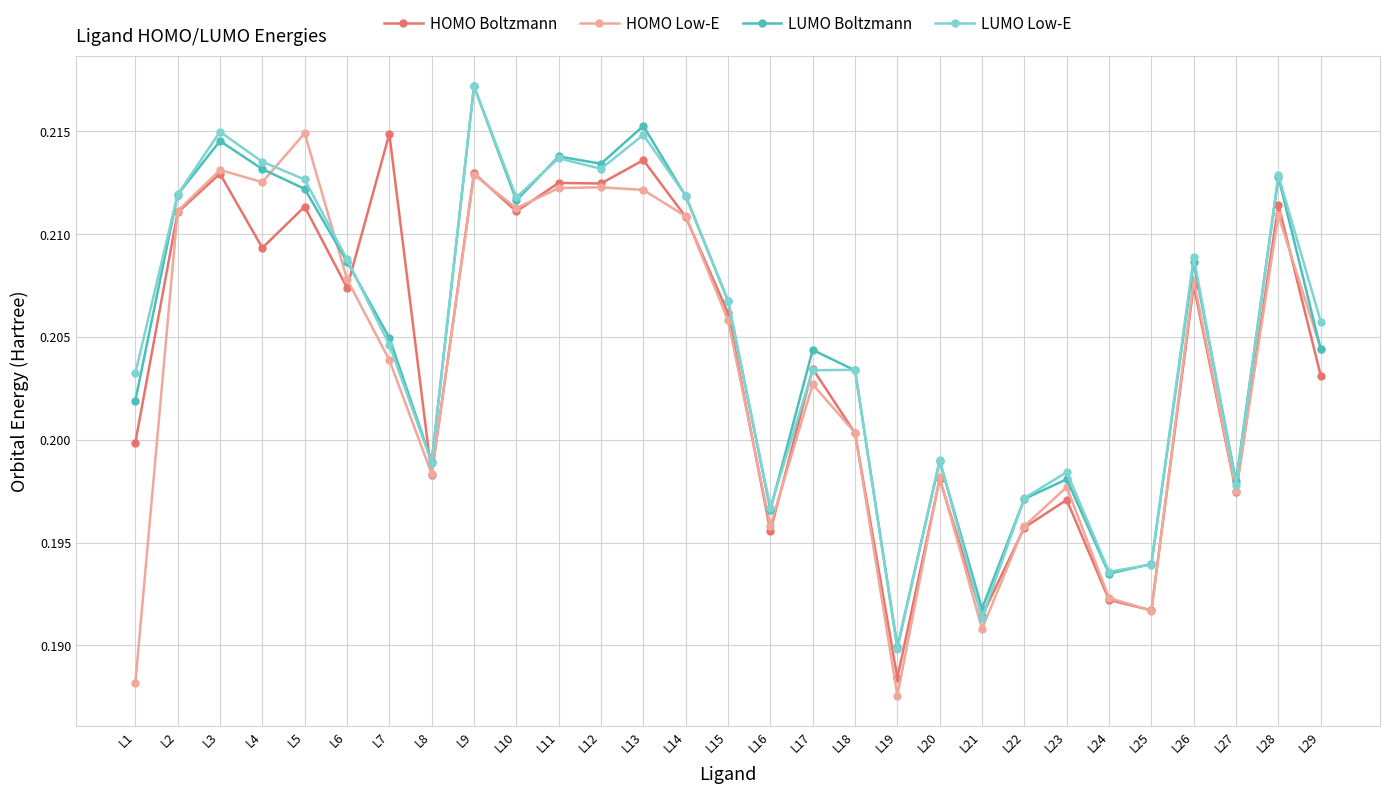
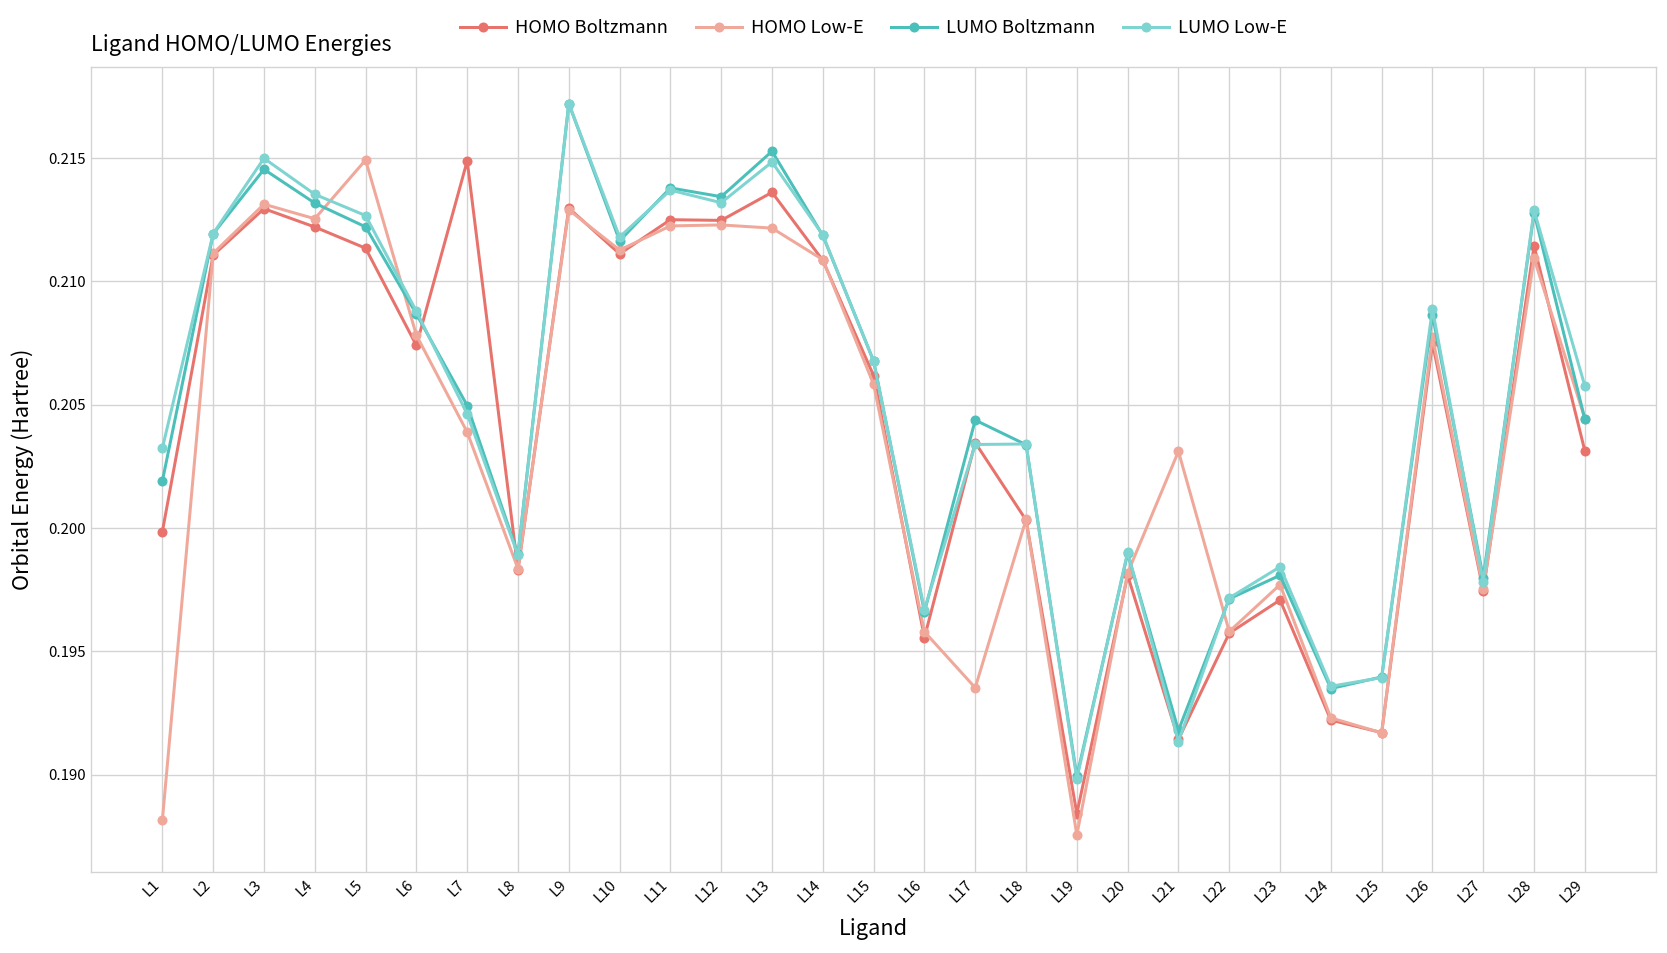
  {
    "HOMO Boltzmann": {
      "L1": 0.1998,
      "L3": 0.2129,
-     "L4": 0.2093,
+     "L4": 0.2122,
      "L5": 0.2113,
      "L6": 0.2074,
      "L7": 0.2149,
      "L10": 0.2111,
      "L11": 0.2125,
      "L12": 0.2125,
      "L13": 0.2136,
      "L15": 0.2062,
      "L16": 0.1956,
      "L19": 0.1884,
      "L23": 0.1971,
      "L26": 0.2075,
      "L28": 0.2114,
      "L29": 0.2031
    },
    "HOMO Low-E": {
      "L1": 0.1882,
      "L3": 0.2131,
      "L4": 0.2125,
      "L5": 0.2149,
      "L6": 0.2078,
      "L7": 0.2039,
      "L10": 0.2113,
      "L11": 0.2122,
      "L12": 0.2123,
      "L13": 0.2122,
      "L15": 0.2058,
      "L16": 0.1958,
-     "L17": 0.2027,
+     "L17": 0.1935,
      "L19": 0.1876,
-     "L21": 0.1908,
+     "L21": 0.2031,
      "L23": 0.1977,
      "L26": 0.2078,
      "L28": 0.2109
    }
  }
